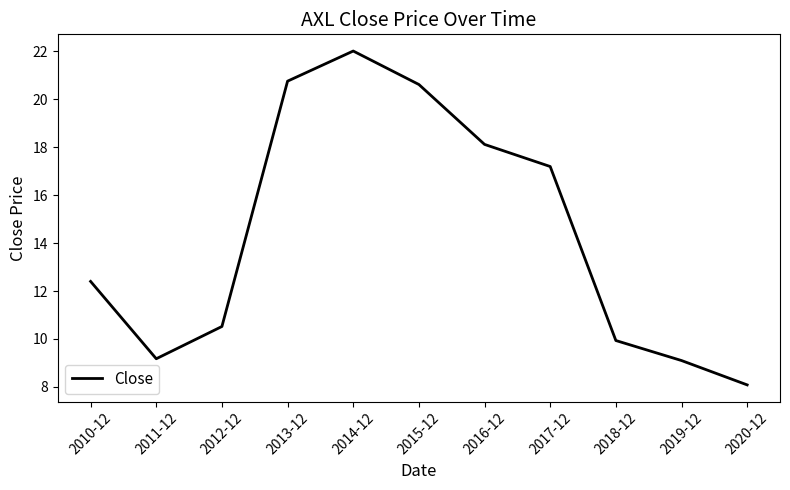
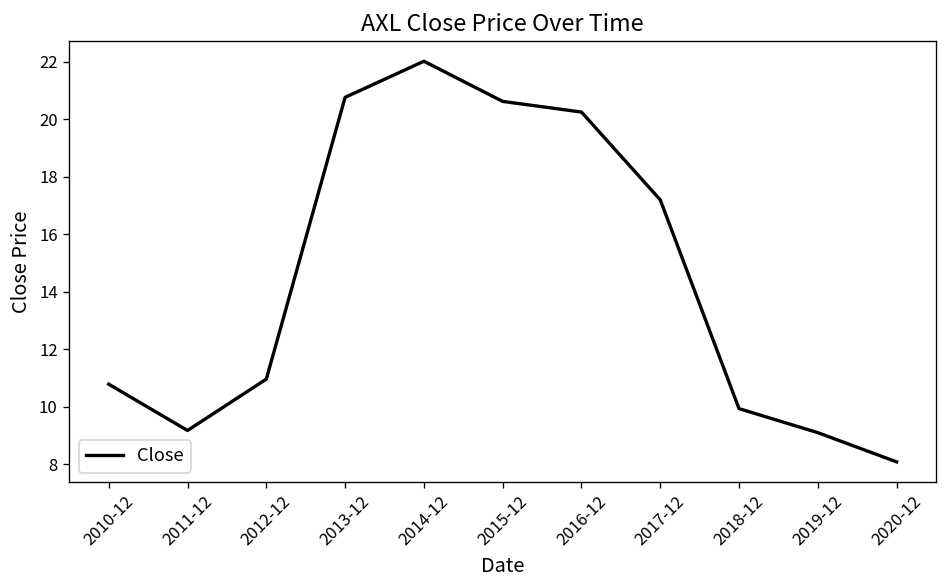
  {
-   "2010-12": 12.4,
+   "2010-12": 10.8,
    "2011-12": 9.2,
-   "2012-12": 10.5,
+   "2012-12": 11.0,
    "2013-12": 20.8,
    "2014-12": 22.0,
    "2015-12": 20.6,
-   "2016-12": 18.1,
+   "2016-12": 20.2,
    "2017-12": 17.2,
    "2018-12": 9.9,
    "2019-12": 9.1,
    "2020-12": 8.1
  }
